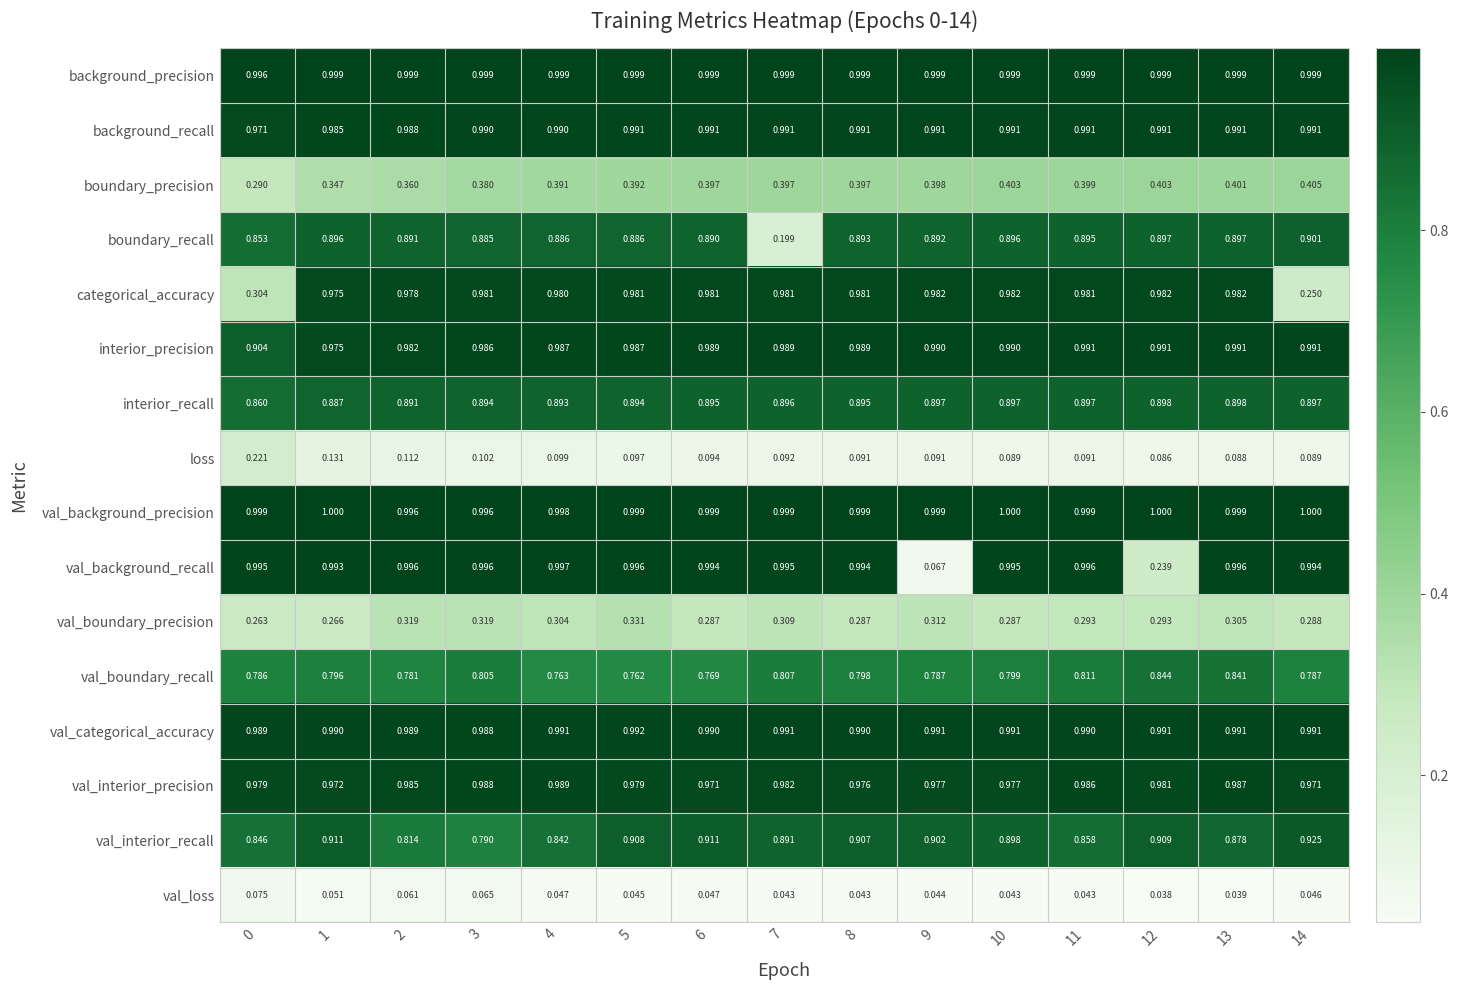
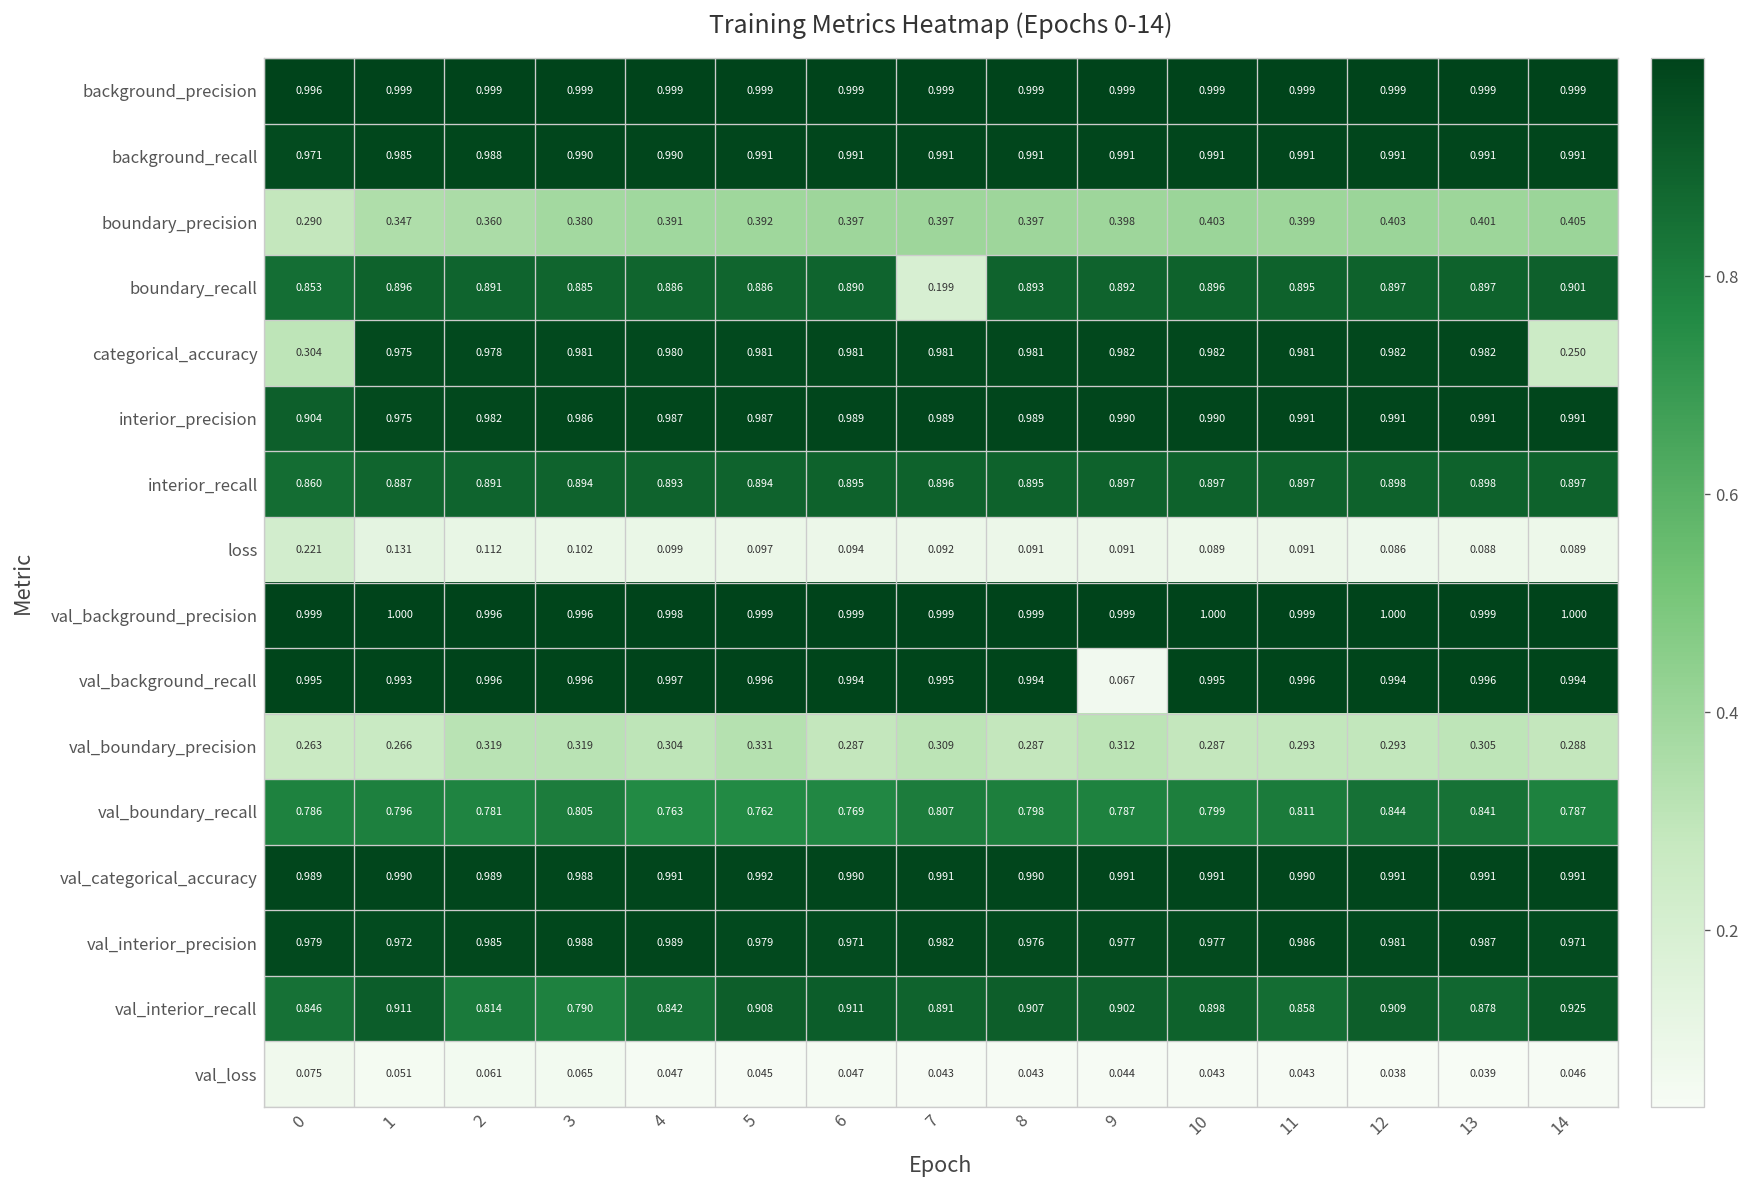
  {
    "val_background_recall": {
      "0": 0.995,
      "1": 0.993,
      "2": 0.996,
      "3": 0.996,
      "4": 0.997,
      "5": 0.996,
      "6": 0.994,
      "7": 0.995,
      "8": 0.994,
      "9": 0.067,
      "10": 0.995,
      "11": 0.996,
-     "12": 0.239,
+     "12": 0.994,
      "13": 0.996,
      "14": 0.994
    }
  }
